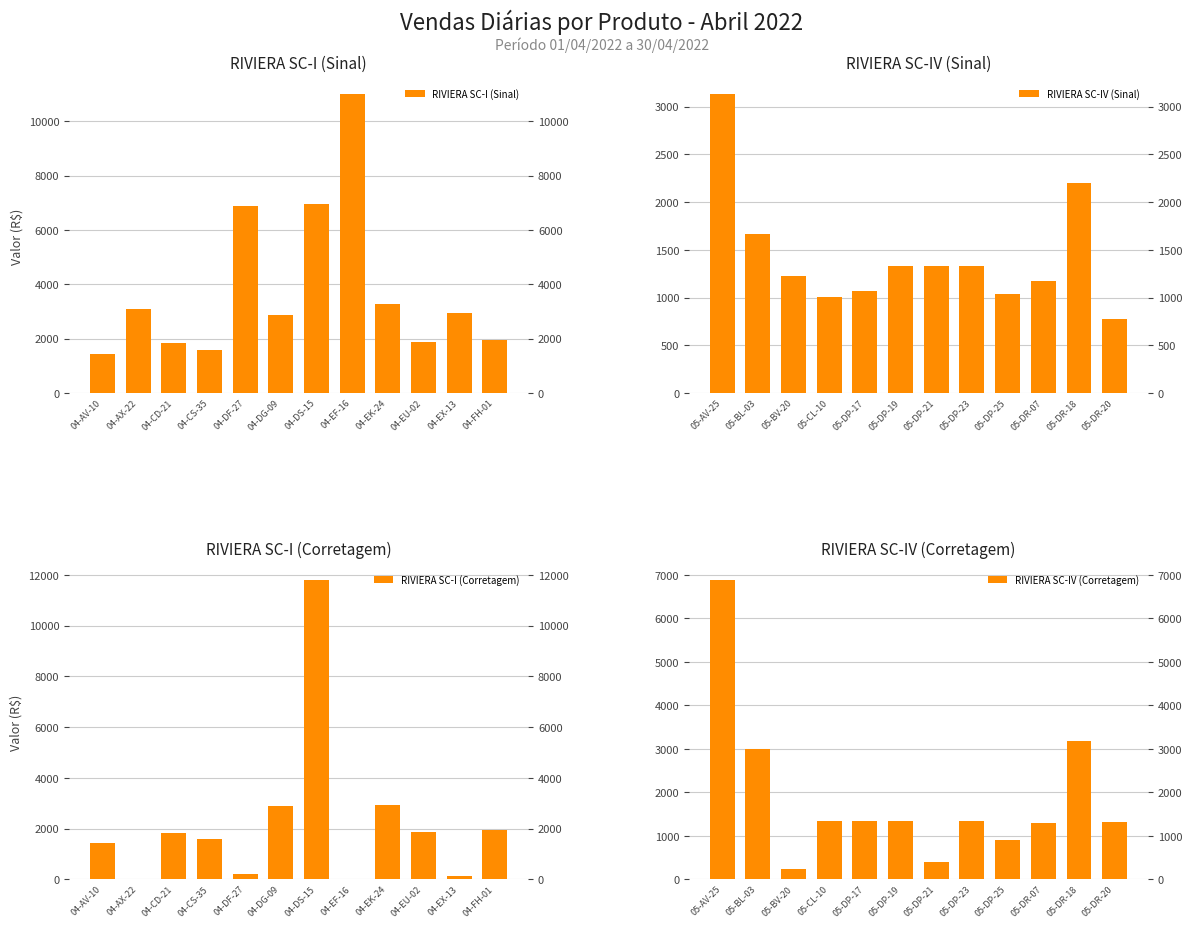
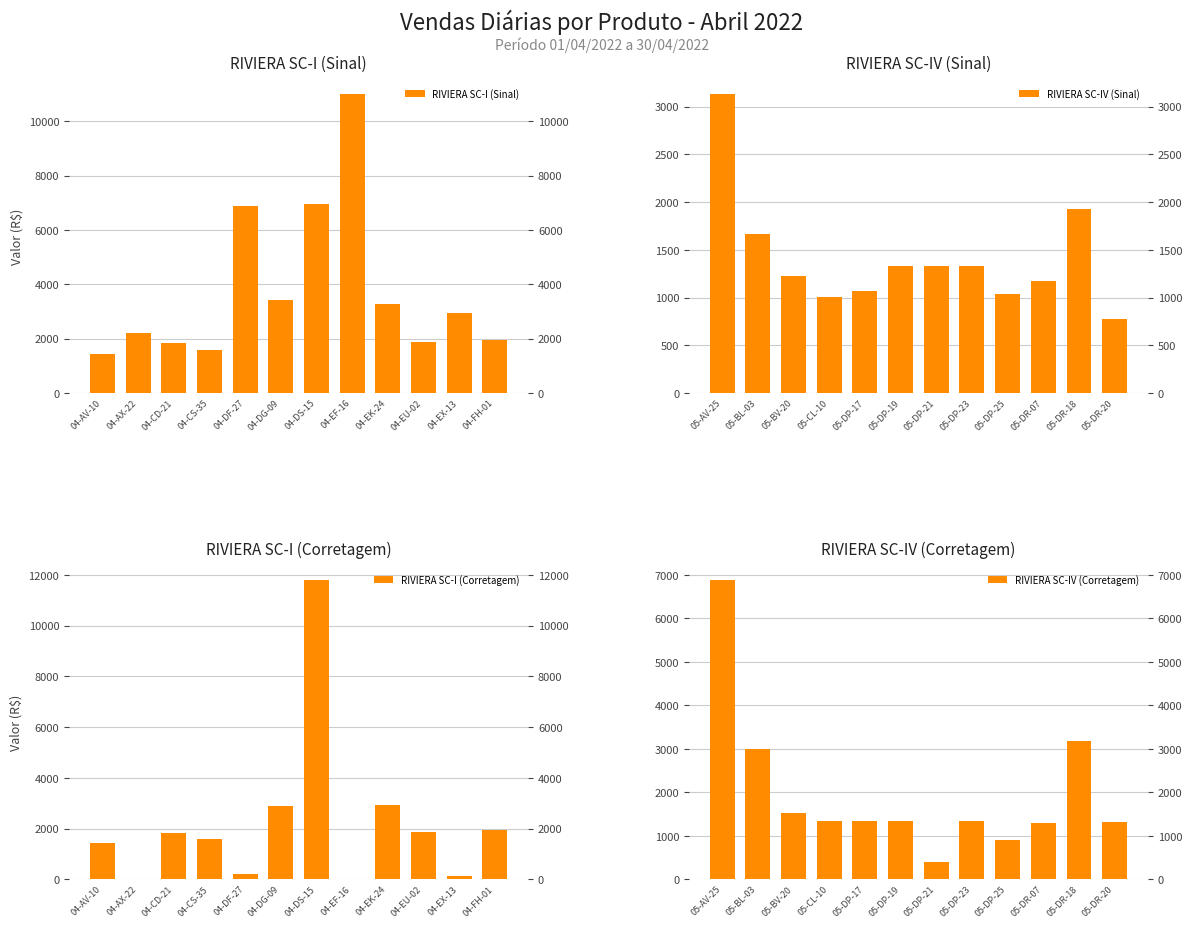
  {
    "RIVIERA SC-I (Sinal)": {
      "04-AV-10": 1400,
-     "04-AX-22": 3100,
+     "04-AX-22": 2200,
      "04-CD-21": 1800,
      "04-CS-35": 1600,
      "04-DF-27": 6900,
-     "04-DG-09": 2900,
+     "04-DG-09": 3400,
      "04-DS-15": 7000,
      "04-EF-16": 11000,
      "04-EK-24": 3300,
      "04-EU-02": 1900,
      "04-EX-13": 2900,
      "04-FH-01": 1900
    },
    "RIVIERA SC-IV (Sinal)": {
      "05-AV-25": 3100,
      "05-BL-03": 1700,
      "05-BV-20": 1200,
      "05-CL-10": 1000,
      "05-DP-17": 1100,
      "05-DP-19": 1300,
      "05-DP-21": 1300,
      "05-DP-23": 1300,
      "05-DP-25": 1000,
      "05-DR-07": 1200,
-     "05-DR-18": 2200,
+     "05-DR-18": 1900,
      "05-DR-20": 800
    },
    "RIVIERA SC-I (Corretagem)": {
      "04-AV-10": 1400,
      "04-AX-22": 0,
      "04-CD-21": 1800,
      "04-CS-35": 1600,
      "04-DF-27": 200,
      "04-DG-09": 2900,
      "04-DS-15": 11800,
      "04-EF-16": 0,
      "04-EK-24": 2900,
      "04-EU-02": 1900,
      "04-EX-13": 100,
      "04-FH-01": 1900
    },
    "RIVIERA SC-IV (Corretagem)": {
      "05-AV-25": 6900,
      "05-BL-03": 3000,
-     "05-BV-20": 200,
+     "05-BV-20": 1500,
      "05-CL-10": 1300,
      "05-DP-17": 1300,
      "05-DP-19": 1300,
      "05-DP-21": 400,
      "05-DP-23": 1300,
      "05-DP-25": 900,
      "05-DR-07": 1300,
      "05-DR-18": 3200,
      "05-DR-20": 1300
    }
  }
